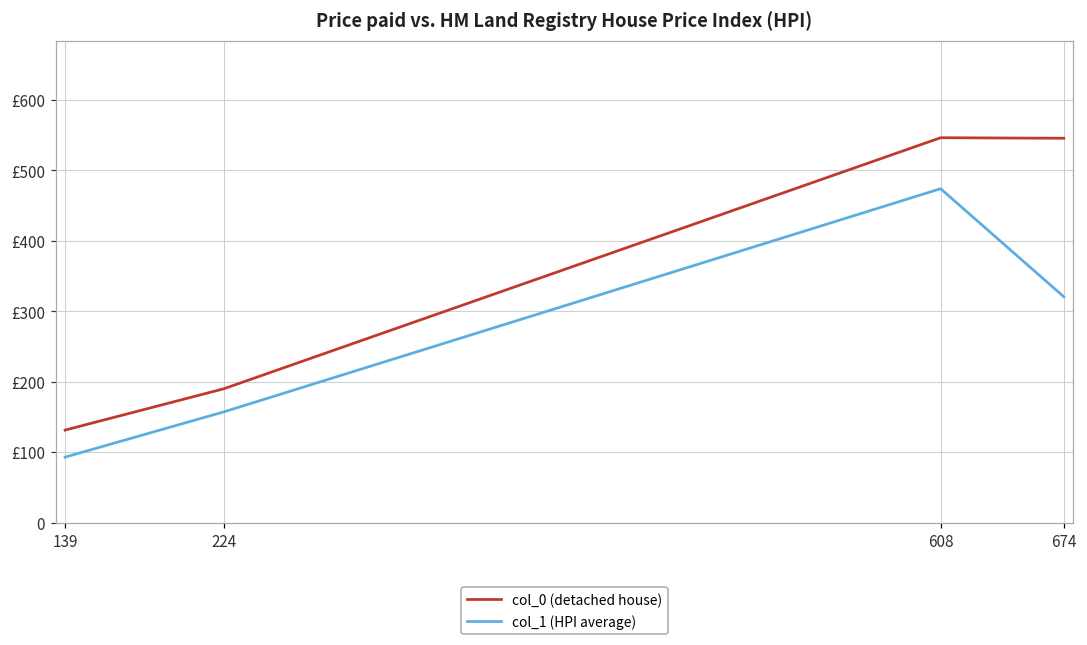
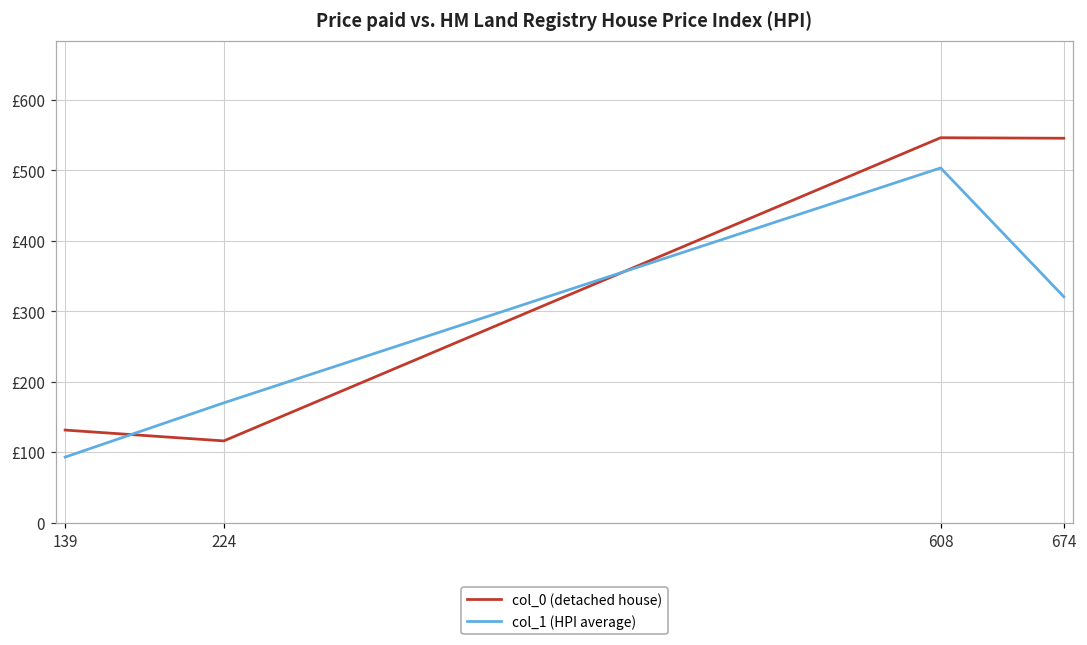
  {
    "col_0 (detached house)": {
      "139": "£130",
-     "224": "£190",
+     "224": "£120",
      "608": "£550",
      "674": "£550"
    },
    "col_1 (HPI average)": {
      "139": "£90",
-     "224": "£160",
-     "608": "£470",
+     "224": "£170",
+     "608": "£500",
      "674": "£320"
    }
  }
